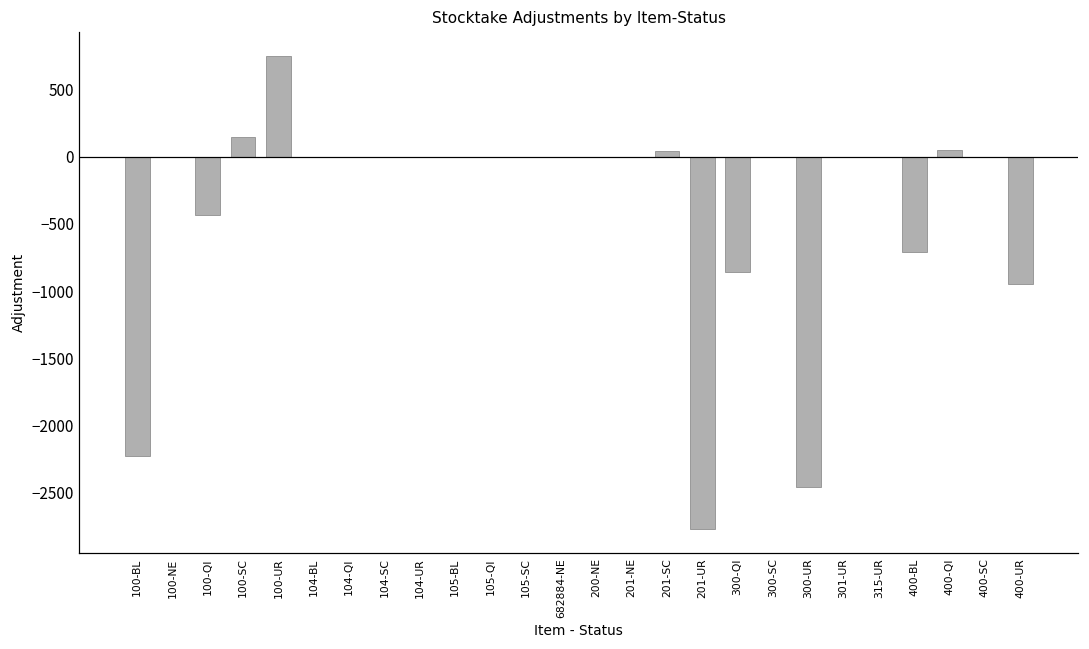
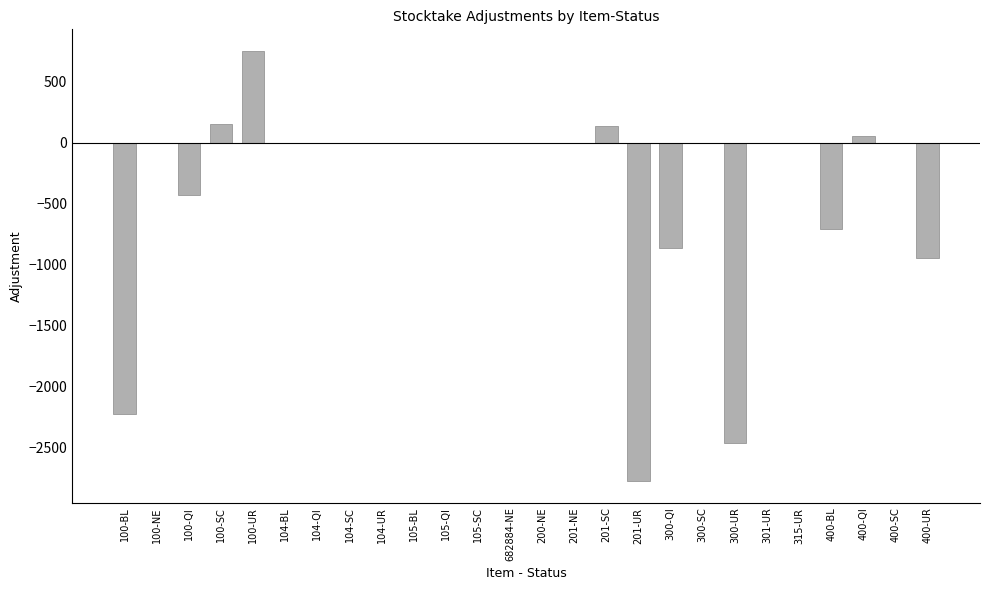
  {
    "100-BL": -2230,
    "100-NE": 0,
    "100-QI": -430,
    "100-SC": 150,
    "100-UR": 750,
    "104-BL": 0,
    "104-QI": 0,
    "104-SC": 0,
    "104-UR": 0,
    "105-BL": 0,
    "105-QI": 0,
    "105-SC": 0,
    "682884-NE": 0,
    "200-NE": 0,
    "201-NE": 0,
-   "201-SC": 50,
+   "201-SC": 140,
    "201-UR": -2780,
    "300-QI": -860,
    "300-SC": 0,
    "300-UR": -2460,
    "301-UR": 0,
    "315-UR": 0,
    "400-BL": -710,
    "400-QI": 50,
    "400-SC": 0,
    "400-UR": -950
  }
